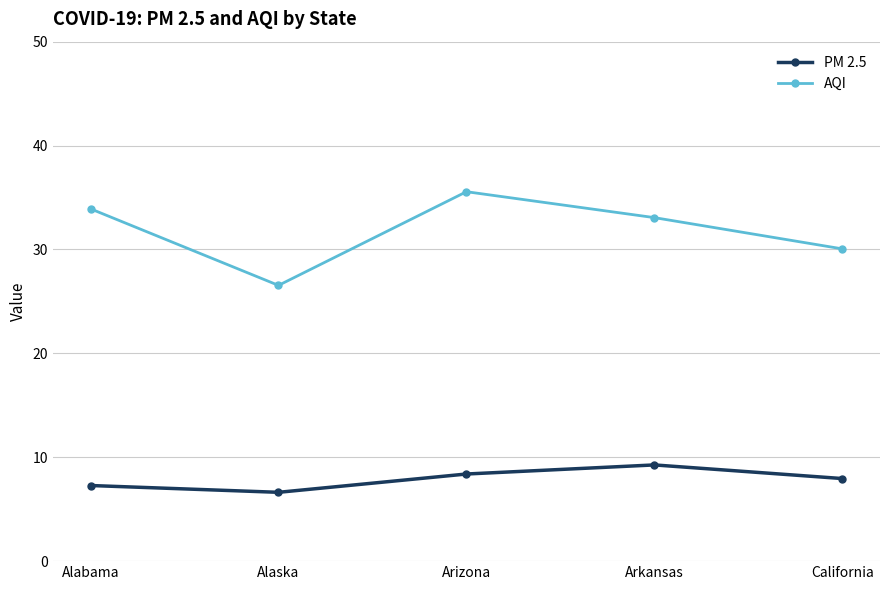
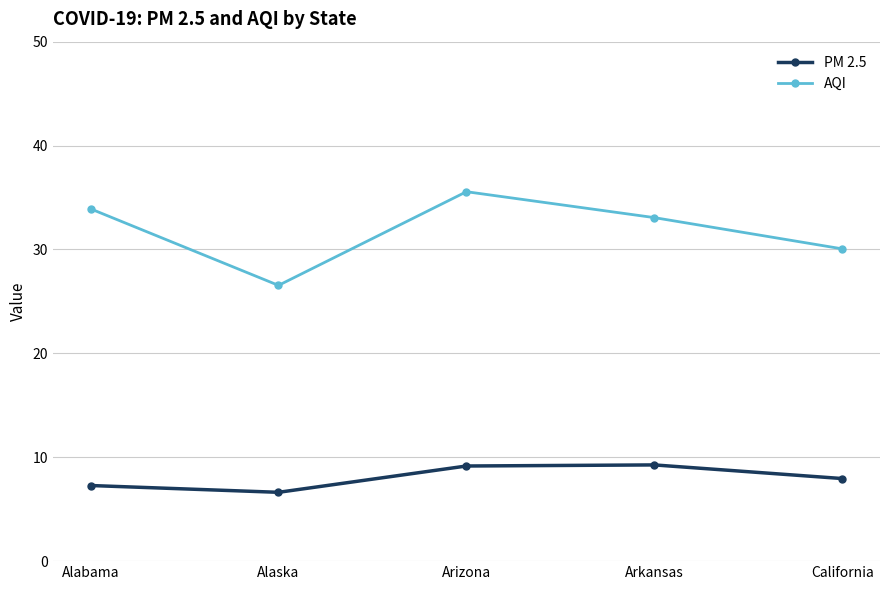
  {
    "PM 2.5": {
      "Alabama": 7.3,
      "Alaska": 6.6,
-     "Arizona": 8.4,
+     "Arizona": 9.2,
      "Arkansas": 9.3,
      "California": 7.9
    },
    "AQI": {
      "Alabama": 33.9,
      "Alaska": 26.5,
      "Arizona": 35.6,
      "Arkansas": 33.1,
      "California": 30.1
    }
  }
